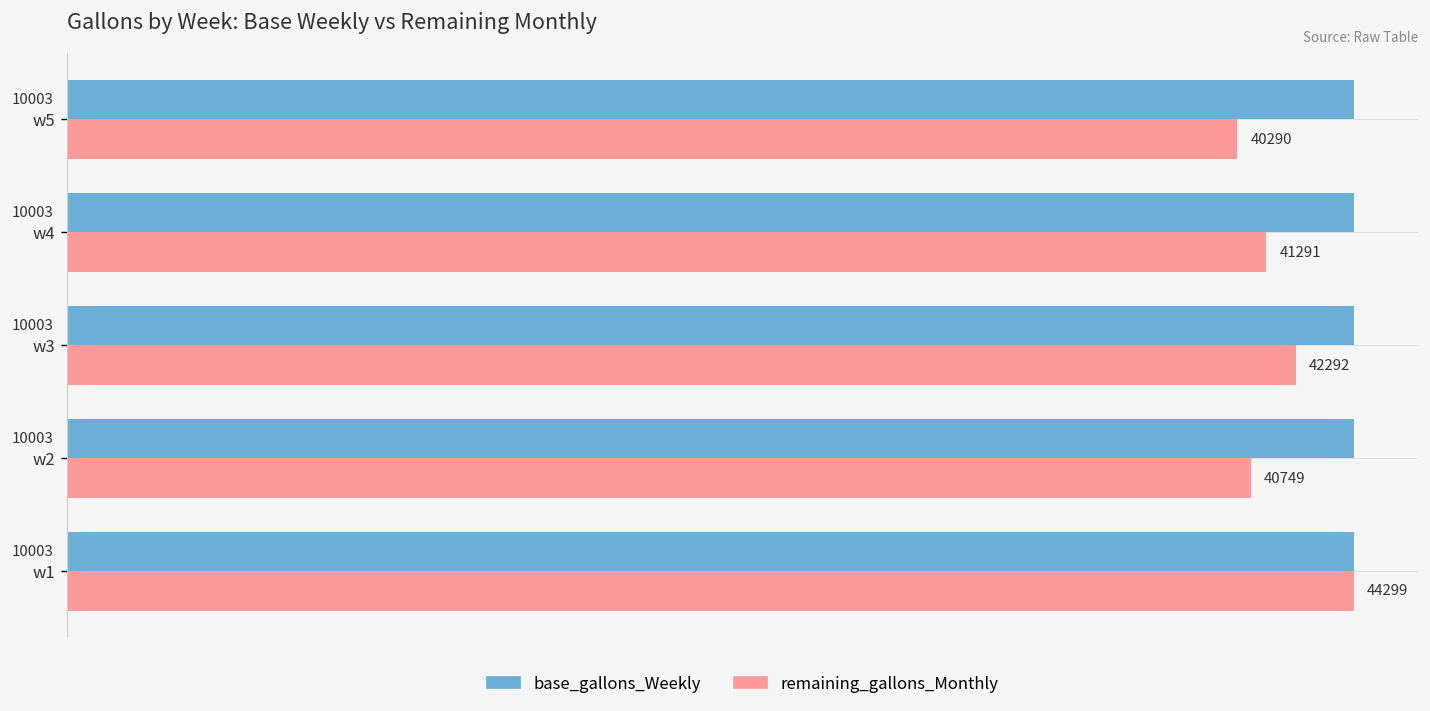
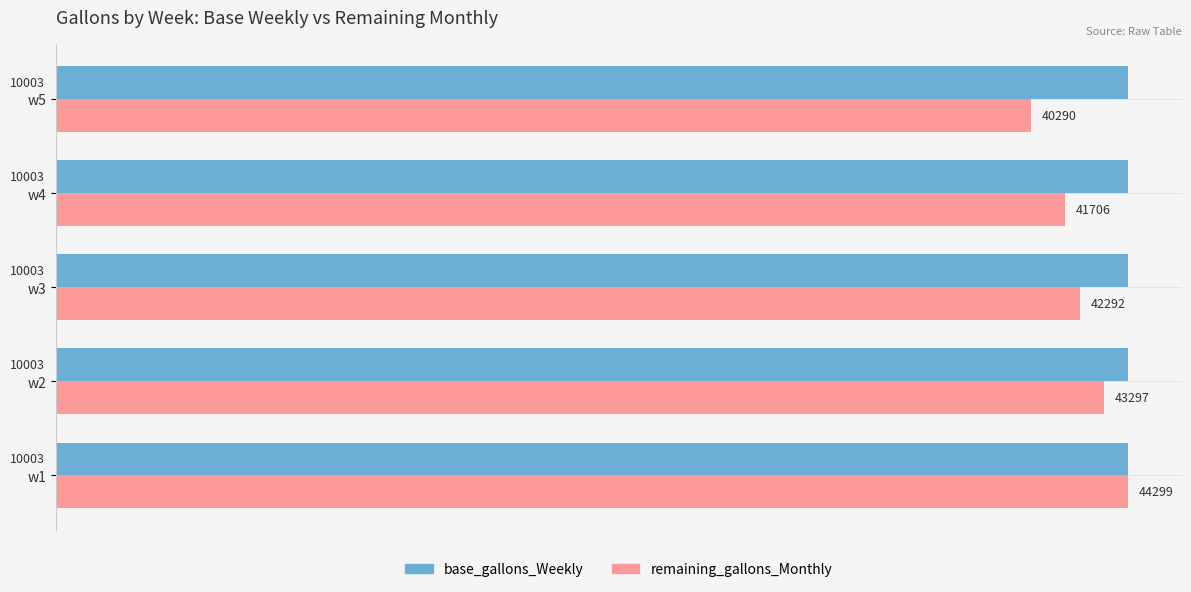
  {
    "remaining_gallons_Monthly": {
-     "w4": 41291,
-     "w2": 40749
+     "w4": 41706,
+     "w2": 43297
    }
  }
